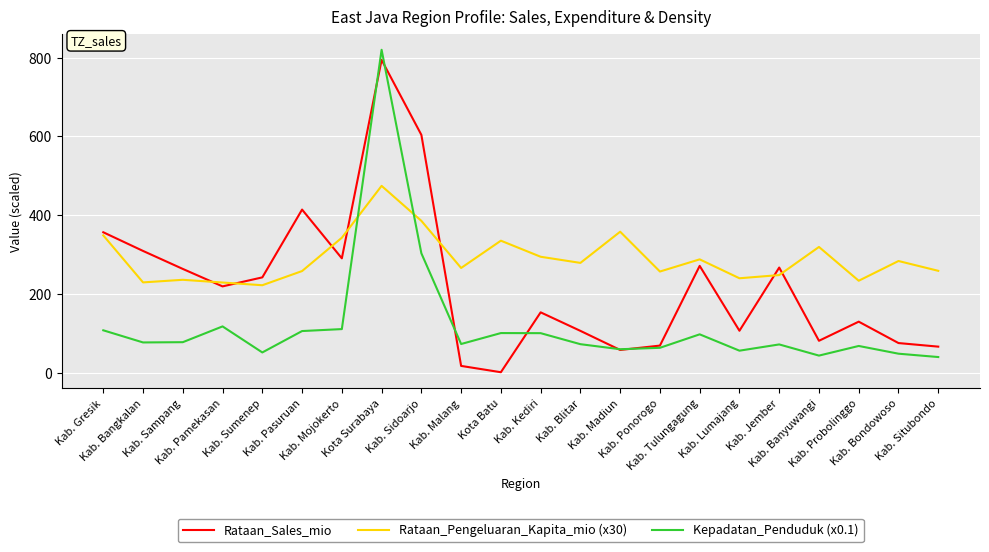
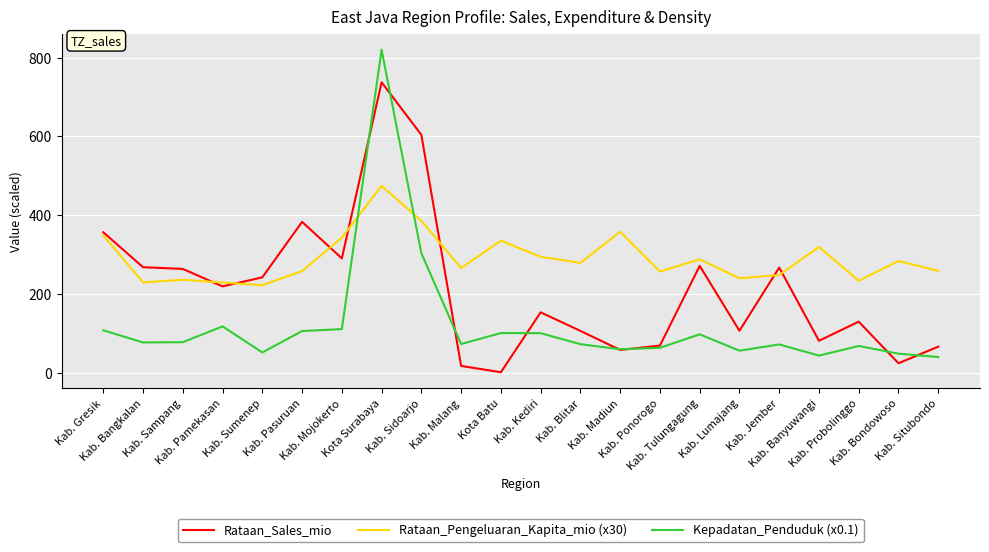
  {
    "Rataan_Sales_mio": {
      "Kab. Gresik": 360,
-     "Kab. Bangkalan": 310,
+     "Kab. Bangkalan": 270,
      "Kab. Sampang": 260,
      "Kab. Pamekasan": 220,
      "Kab. Sumenep": 240,
-     "Kab. Pasuruan": 410,
+     "Kab. Pasuruan": 380,
      "Kab. Mojokerto": 290,
-     "Kota Surabaya": 790,
+     "Kota Surabaya": 740,
      "Kab. Sidoarjo": 600,
      "Kab. Malang": 20,
      "Kota Batu": 0,
      "Kab. Kediri": 150,
      "Kab. Blitar": 110,
      "Kab. Tulungagung": 270,
      "Kab. Lumajang": 110,
      "Kab. Jember": 270,
      "Kab. Banyuwangi": 80,
      "Kab. Probolinggo": 130,
-     "Kab. Bondowoso": 80,
+     "Kab. Bondowoso": 20,
      "Kab. Situbondo": 70
    },
    "Rataan_Pengeluaran_Kapita_mio (x30)": {
      "Kab. Gresik": 350,
      "Kab. Bangkalan": 230,
      "Kab. Sampang": 240,
      "Kab. Pamekasan": 230,
      "Kab. Sumenep": 220,
      "Kab. Pasuruan": 260,
      "Kab. Mojokerto": 340,
      "Kota Surabaya": 470,
      "Kab. Sidoarjo": 390,
      "Kab. Malang": 270,
      "Kota Batu": 340,
      "Kab. Kediri": 290,
      "Kab. Blitar": 280,
      "Kab. Madiun": 360,
      "Kab. Ponorogo": 260,
      "Kab. Tulungagung": 290,
      "Kab. Lumajang": 240,
      "Kab. Jember": 250,
      "Kab. Banyuwangi": 320,
      "Kab. Probolinggo": 230,
      "Kab. Bondowoso": 280,
      "Kab. Situbondo": 260
    },
    "Kepadatan_Penduduk (x0.1)": {
      "Kab. Gresik": 110,
      "Kab. Bangkalan": 80,
      "Kab. Sampang": 80,
      "Kab. Pamekasan": 120,
      "Kab. Sumenep": 50,
      "Kab. Pasuruan": 110,
      "Kab. Mojokerto": 110,
      "Kota Surabaya": 820,
      "Kab. Sidoarjo": 300,
      "Kab. Malang": 70,
      "Kota Batu": 100,
      "Kab. Kediri": 100,
      "Kab. Blitar": 70,
      "Kab. Tulungagung": 100,
      "Kab. Lumajang": 60,
      "Kab. Jember": 70,
      "Kab. Banyuwangi": 40,
      "Kab. Probolinggo": 70,
      "Kab. Bondowoso": 50,
      "Kab. Situbondo": 40
    }
  }
